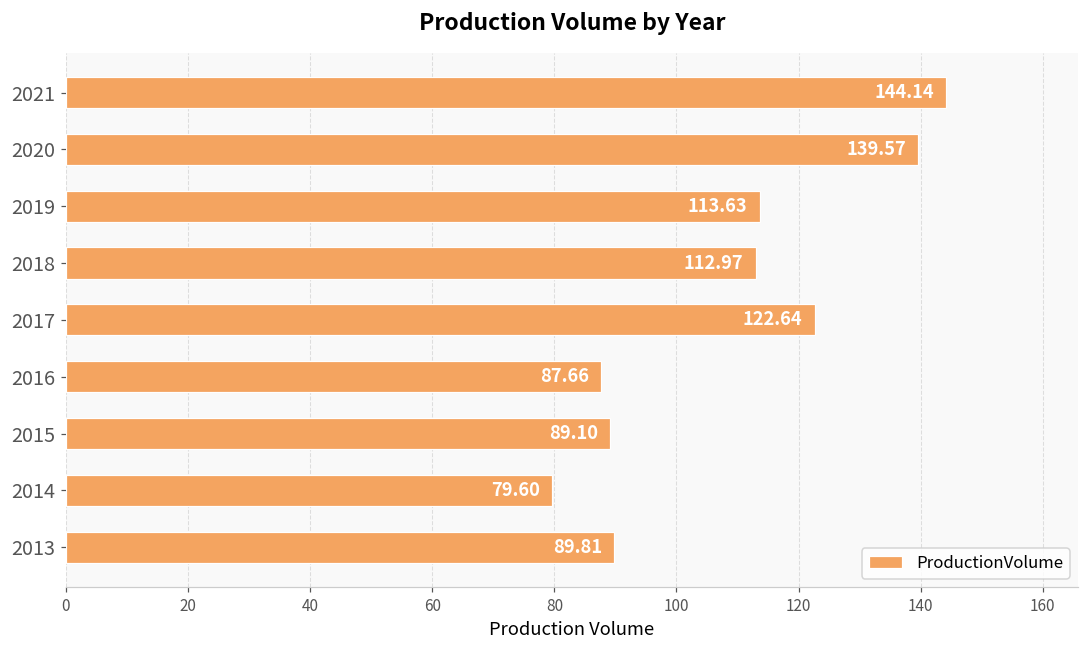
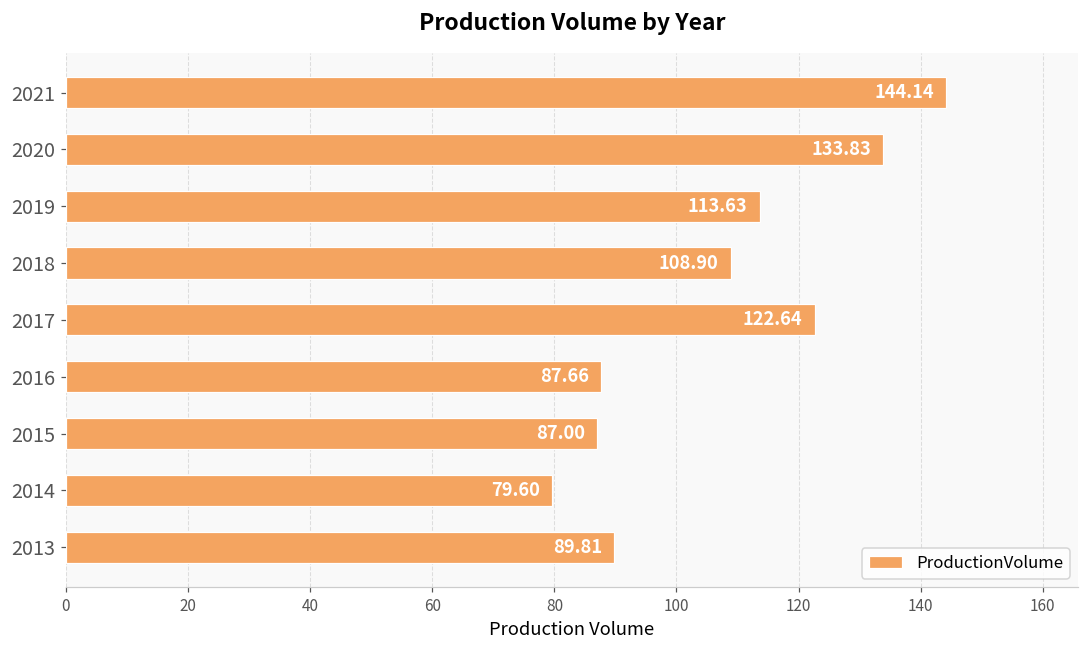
  {
    "2021": 144.14,
-   "2020": 139.57,
+   "2020": 133.83,
    "2019": 113.63,
-   "2018": 112.97,
+   "2018": 108.90,
    "2017": 122.64,
    "2016": 87.66,
-   "2015": 89.10,
+   "2015": 87.00,
    "2014": 79.60,
    "2013": 89.81
  }
